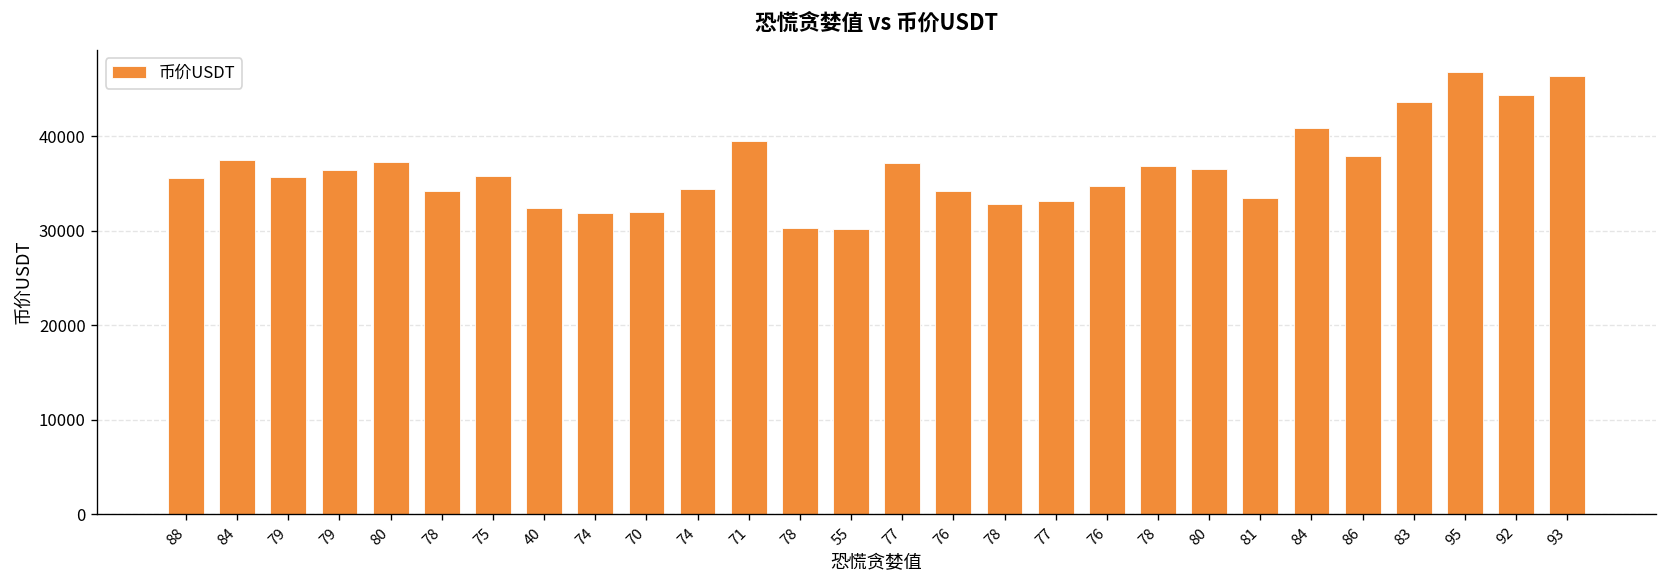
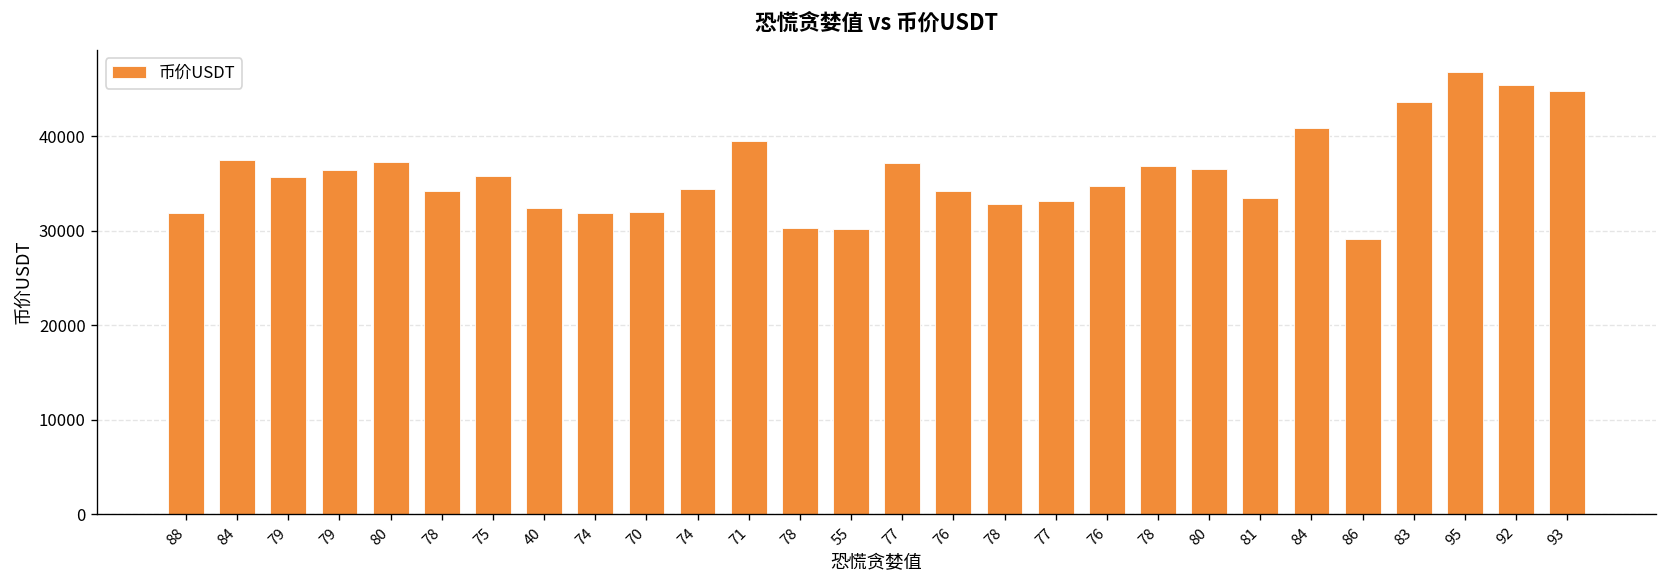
  {
-   "88": 36000,
+   "88": 32000,
    "75": 36000,
    "40": 32000,
    "70": 32000,
    "71": 39000,
    "55": 30000,
    "81": 33000,
-   "86": 38000,
+   "86": 29000,
    "83": 44000,
    "95": 47000,
-   "92": 44000,
-   "93": 46000
+   "92": 45000,
+   "93": 45000
  }
